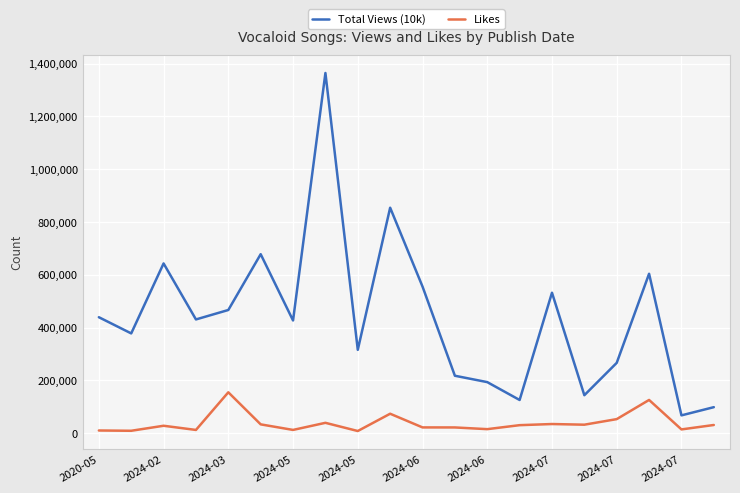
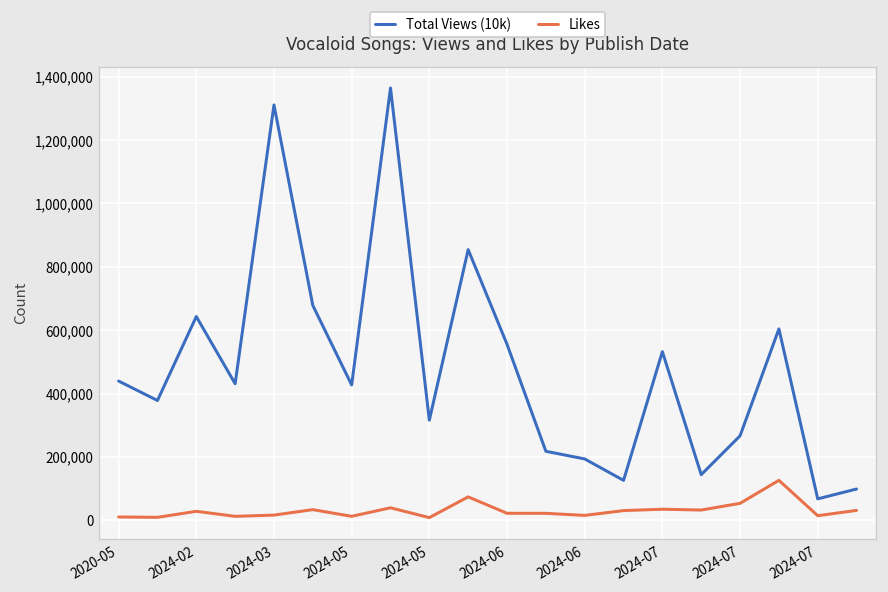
  {
    "Total Views (10k)": {
      "2020-05": "440,000",
      "2024-02": "640,000",
-     "2024-03": "470,000"
+     "2024-03": "1,310,000"
    },
    "Likes": {
      "2020-05": "10,000",
      "2024-02": "30,000",
-     "2024-03": "160,000"
+     "2024-03": "20,000"
    }
  }
